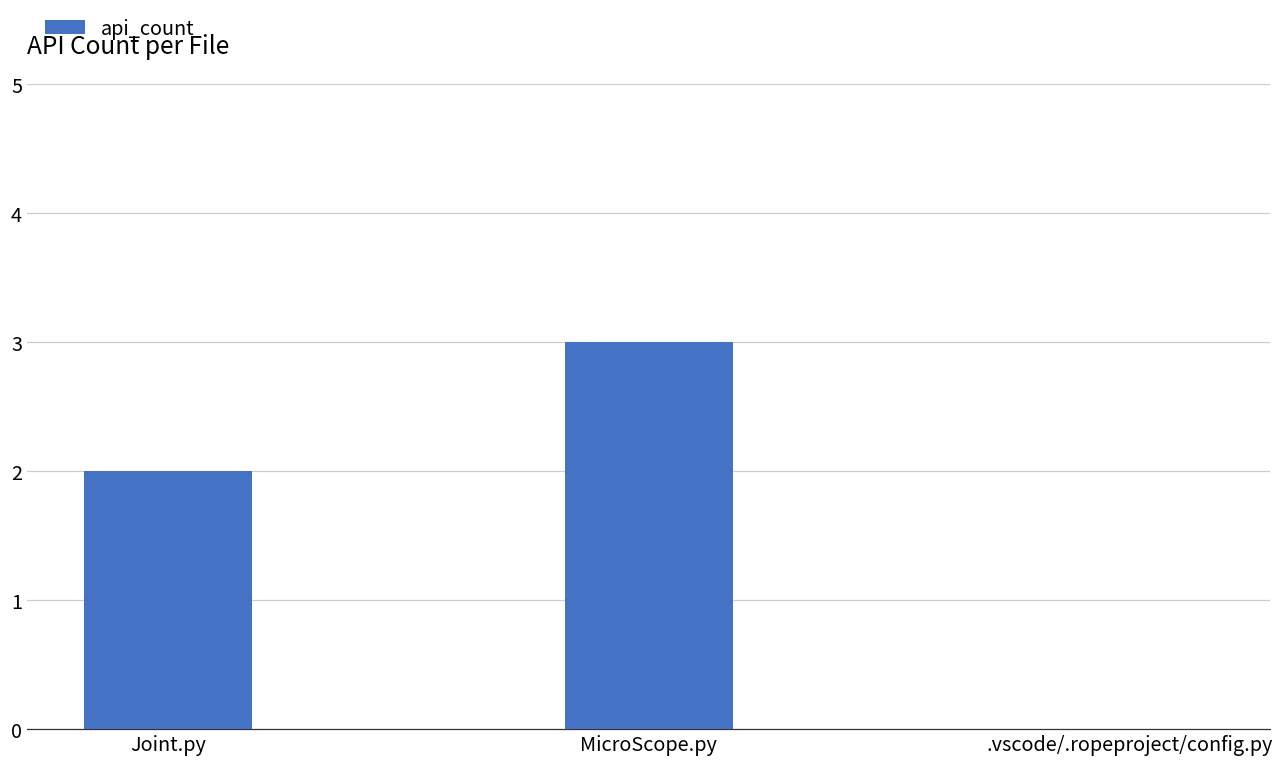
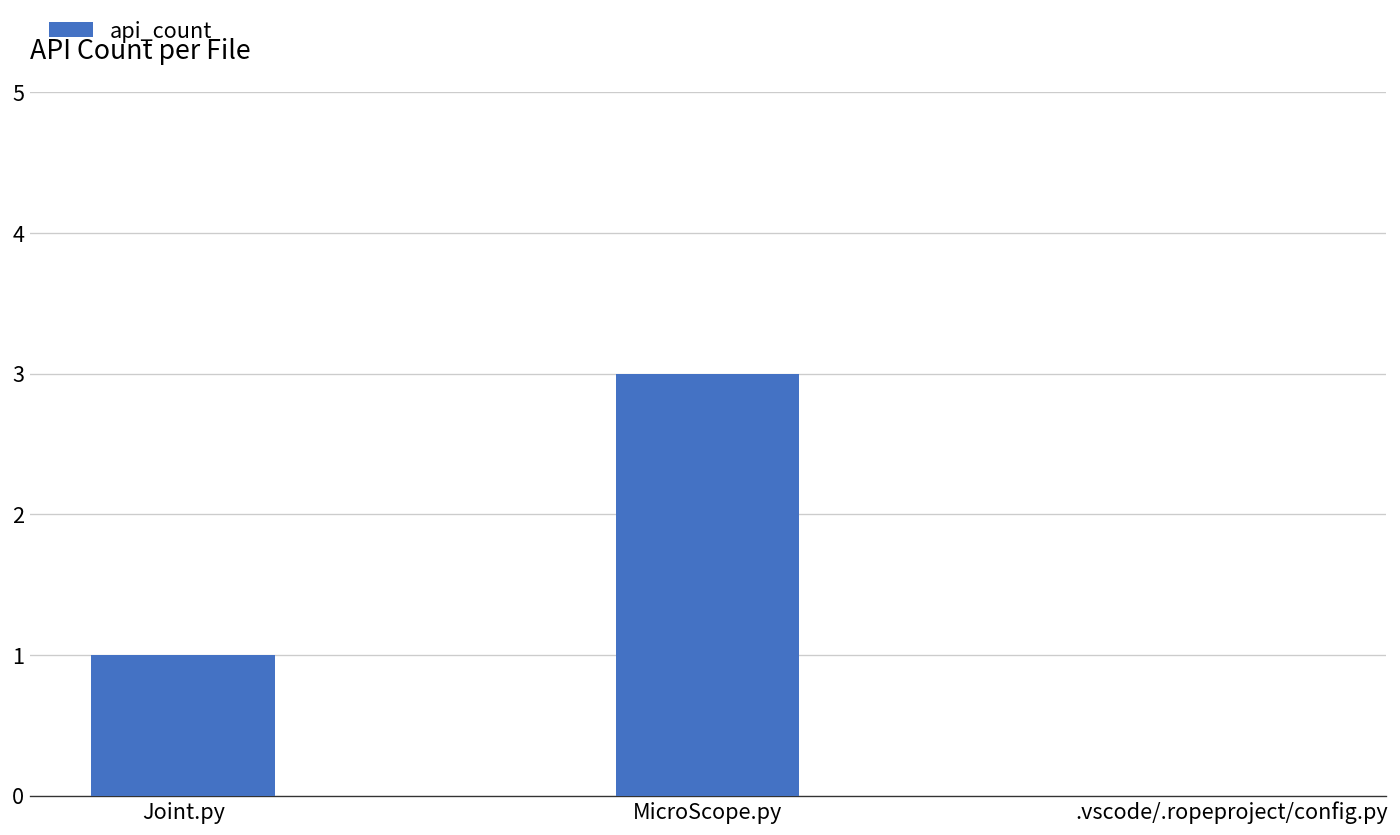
  {
-   "Joint.py": 2,
+   "Joint.py": 1,
    "MicroScope.py": 3,
    ".vscode/.ropeproject/config.py": 0
  }
